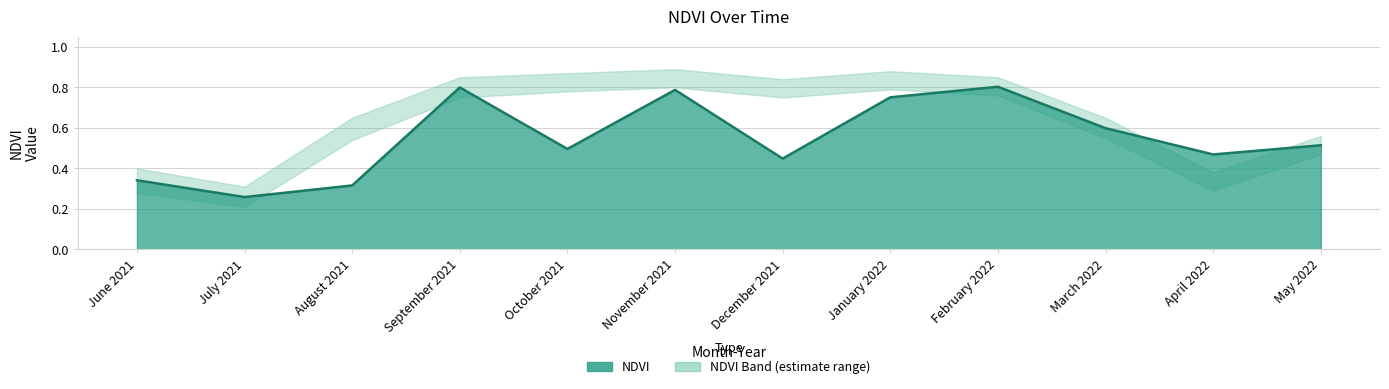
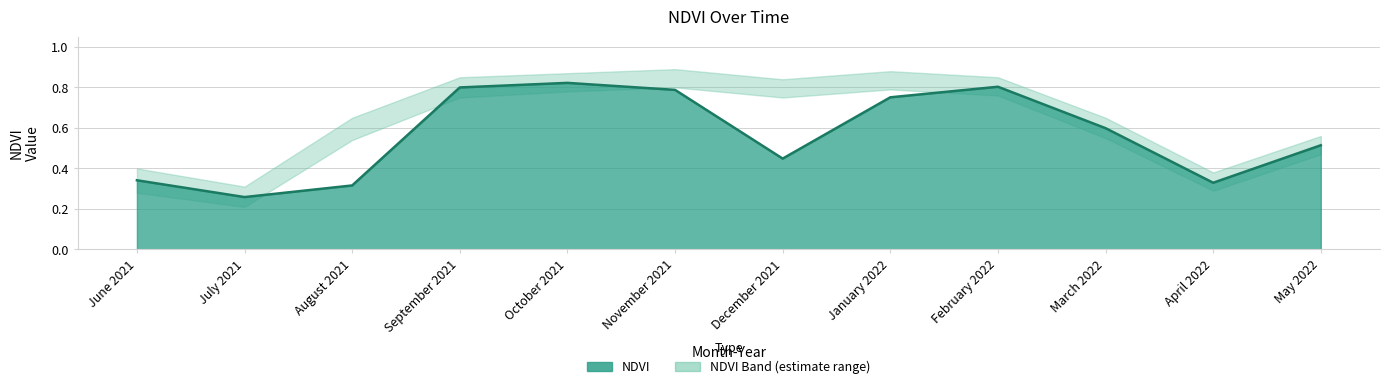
  {
    "NDVI": {
      "June 2021": 0.34,
      "July 2021": 0.26,
      "August 2021": 0.32,
      "September 2021": 0.80,
-     "October 2021": 0.50,
+     "October 2021": 0.82,
      "November 2021": 0.79,
      "December 2021": 0.45,
      "January 2022": 0.75,
      "February 2022": 0.80,
      "March 2022": 0.60,
-     "April 2022": 0.47,
+     "April 2022": 0.33,
      "May 2022": 0.51
    }
  }
